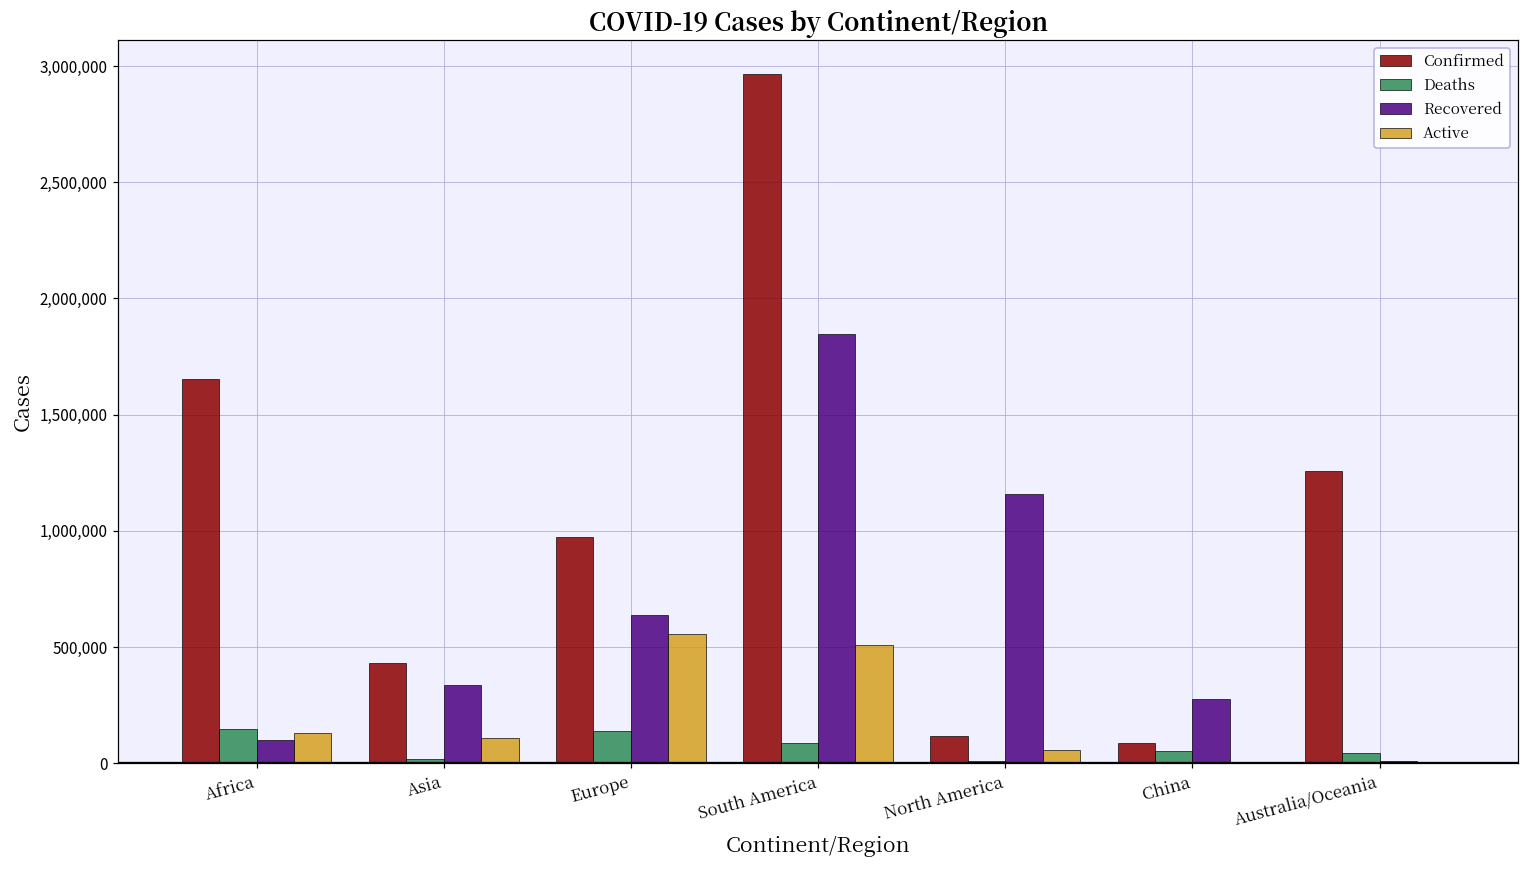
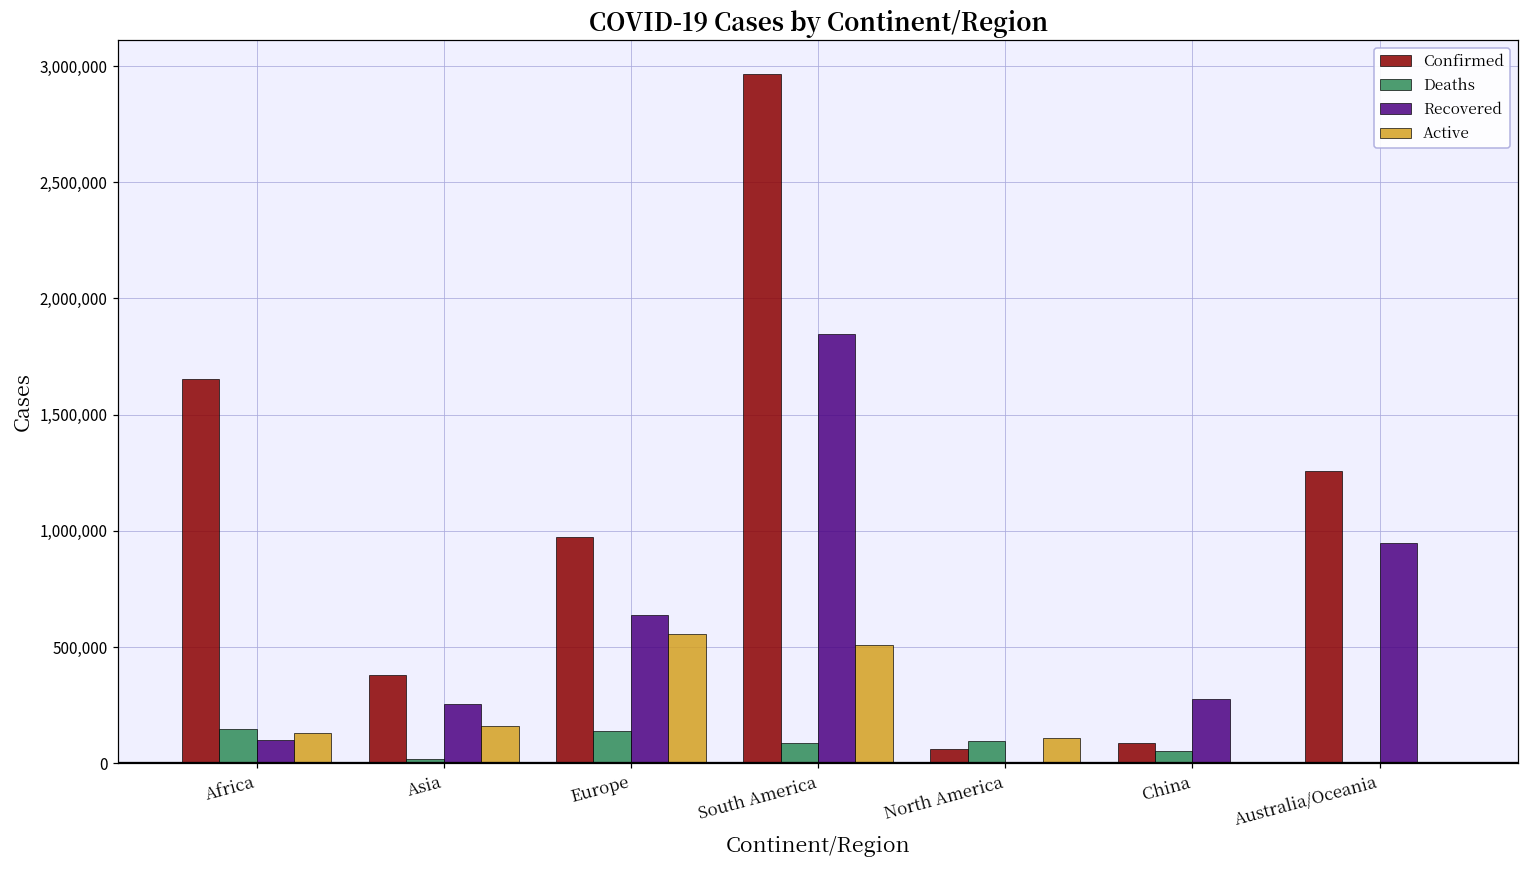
  {
    "Confirmed": {
      "Africa": "1,650,000",
-     "Asia": "430,000",
+     "Asia": "380,000",
      "Europe": "970,000",
      "South America": "2,960,000",
-     "North America": "120,000",
+     "North America": "60,000",
      "China": "90,000",
      "Australia/Oceania": "1,260,000"
    },
    "Deaths": {
      "Africa": "150,000",
      "Asia": "20,000",
      "Europe": "140,000",
      "South America": "90,000",
-     "North America": "10,000",
+     "North America": "100,000",
      "China": "50,000",
-     "Australia/Oceania": "40,000"
+     "Australia/Oceania": "0"
    },
    "Recovered": {
      "Africa": "100,000",
-     "Asia": "340,000",
+     "Asia": "250,000",
      "Europe": "640,000",
      "South America": "1,850,000",
-     "North America": "1,160,000",
+     "North America": "0",
      "China": "280,000",
-     "Australia/Oceania": "10,000"
+     "Australia/Oceania": "950,000"
    },
    "Active": {
      "Africa": "130,000",
-     "Asia": "110,000",
+     "Asia": "160,000",
      "Europe": "560,000",
      "South America": "510,000",
-     "North America": "60,000"
+     "North America": "110,000"
    }
  }
